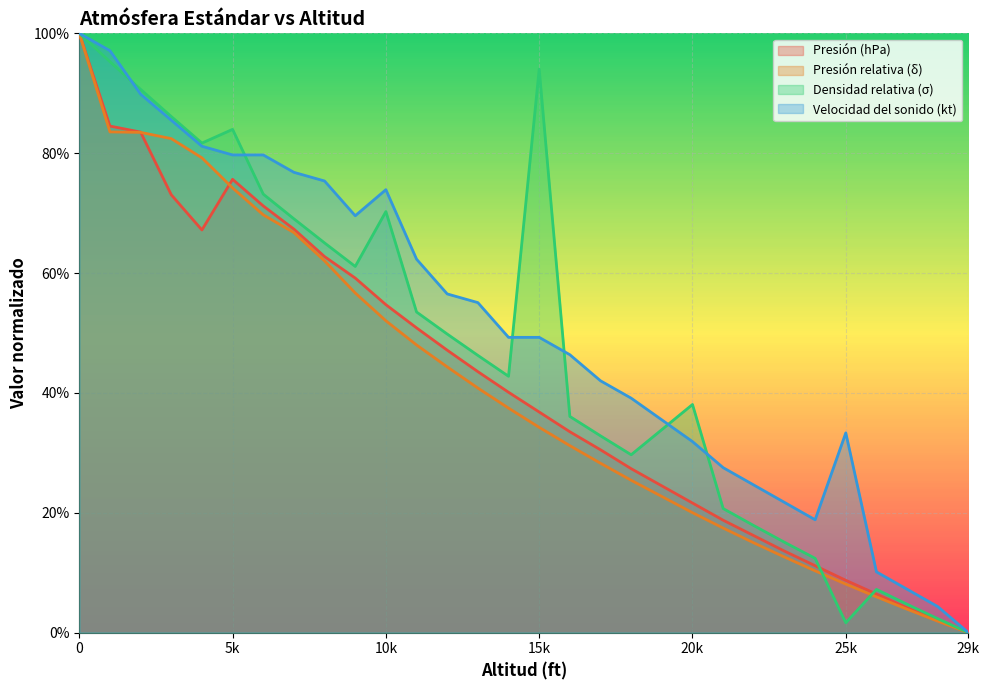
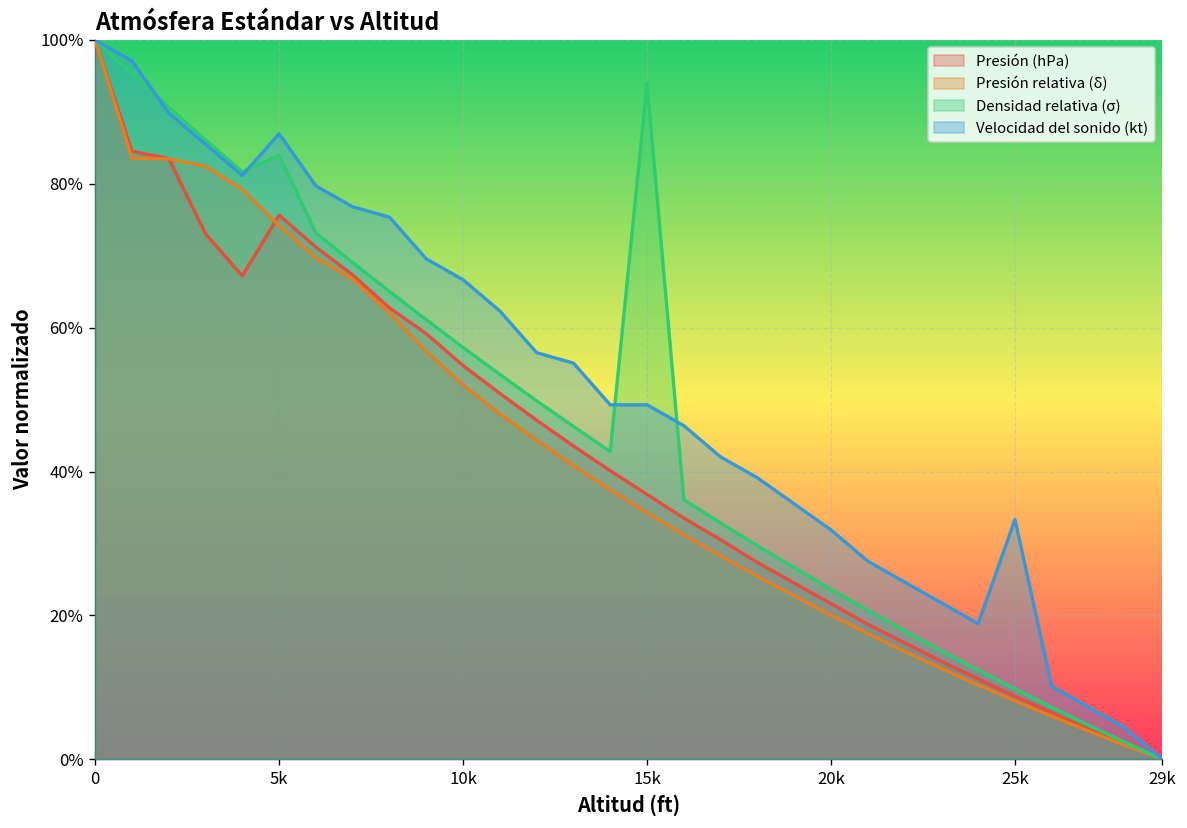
  {
    "Densidad relativa (σ)": {
      "5k": "84%",
-     "10k": "70%",
+     "10k": "57%",
      "15k": "94%",
-     "20k": "38%",
-     "25k": "2%"
+     "20k": "24%",
+     "25k": "10%"
    },
    "Velocidad del sonido (kt)": {
-     "5k": "80%",
-     "10k": "74%",
+     "5k": "87%",
+     "10k": "67%",
      "15k": "49%",
      "20k": "32%",
      "25k": "33%"
    }
  }
